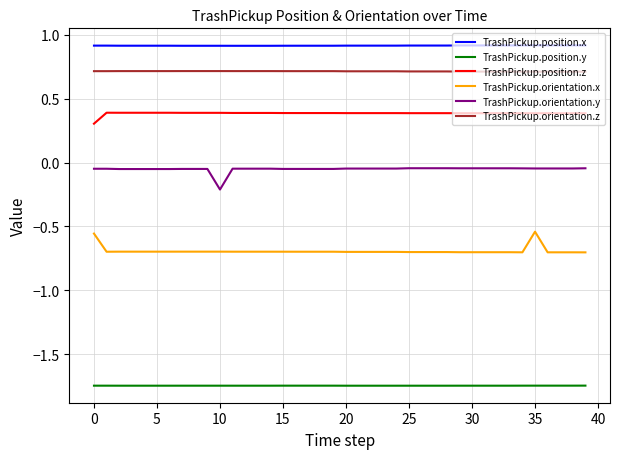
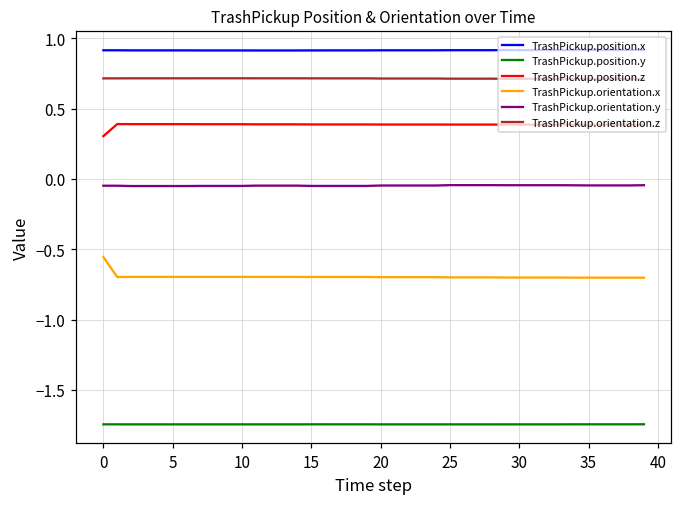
  {
    "TrashPickup.position.x": {
      "0": 0.91,
      "5": 0.91,
      "10": 0.91,
      "15": 0.91,
      "20": 0.91,
      "25": 0.91
    },
    "TrashPickup.position.y": {
      "0": -1.75,
      "5": -1.75,
      "10": -1.75,
      "15": -1.75,
      "20": -1.75,
      "25": -1.75,
      "30": -1.75,
      "35": -1.75
    },
    "TrashPickup.position.z": {
      "0": 0.30,
      "5": 0.39,
      "10": 0.39,
      "15": 0.39,
      "20": 0.39,
      "25": 0.39
    },
    "TrashPickup.orientation.x": {
      "0": -0.56,
      "5": -0.70,
      "10": -0.70,
      "15": -0.70,
      "20": -0.70,
      "25": -0.70,
      "30": -0.70,
-     "35": -0.54
+     "35": -0.70
    },
    "TrashPickup.orientation.y": {
      "0": -0.05,
      "5": -0.05,
-     "10": -0.21,
+     "10": -0.05,
      "15": -0.05,
      "20": -0.05,
      "25": -0.04,
      "30": -0.05,
      "35": -0.05
    },
    "TrashPickup.orientation.z": {
      "0": 0.71,
      "5": 0.71,
      "10": 0.72,
      "15": 0.71,
      "20": 0.71,
      "25": 0.71
    }
  }
